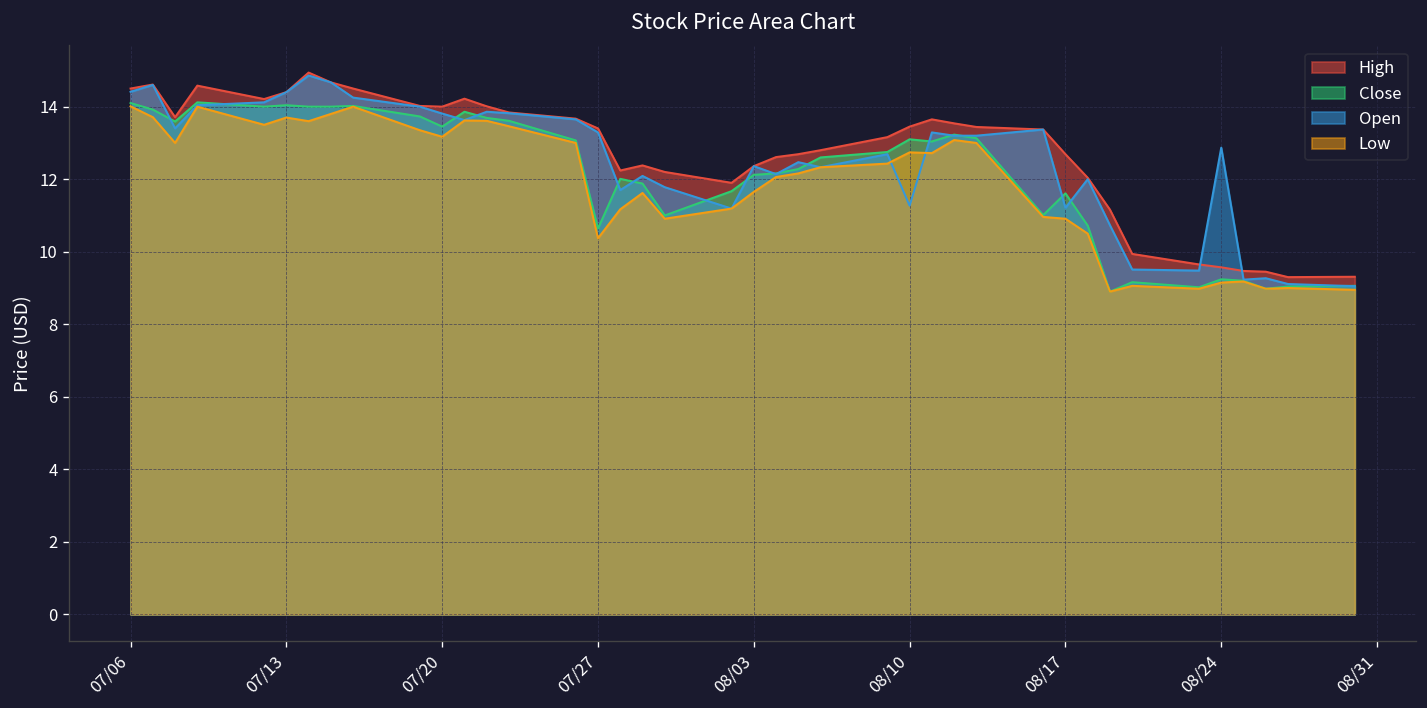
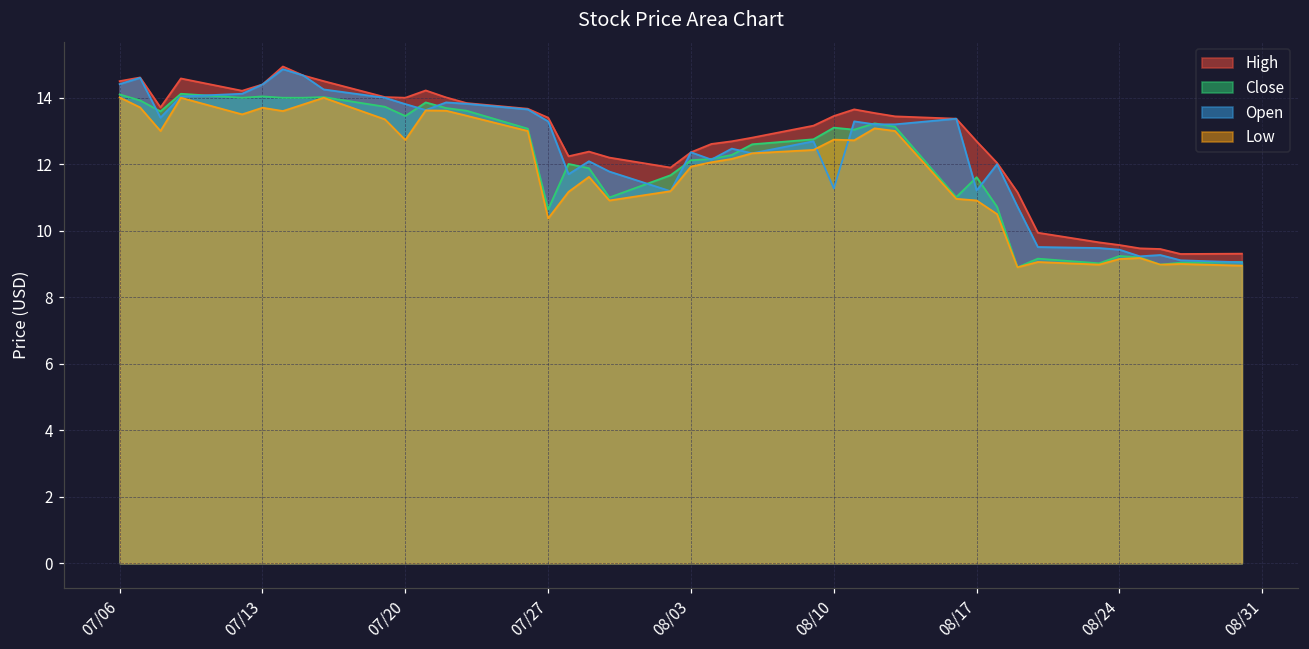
  {
    "High": {
      "07/06": 14.5,
      "07/20": 14.0,
      "07/27": 13.4,
      "08/10": 13.5,
      "08/17": 12.7,
      "08/24": 9.6
    },
    "Close": {
      "07/06": 14.1,
      "07/13": 14.0,
      "07/20": 13.5,
      "07/27": 10.6,
      "08/03": 12.1,
      "08/10": 13.1,
      "08/17": 11.6,
      "08/24": 9.2
    },
    "Open": {
      "07/06": 14.4,
      "07/20": 13.8,
      "07/27": 13.3,
      "08/10": 11.3,
      "08/17": 11.2,
-     "08/24": 12.9
+     "08/24": 9.4
    },
    "Low": {
      "07/06": 14.0,
      "07/13": 13.7,
-     "07/20": 13.2,
+     "07/20": 12.7,
      "07/27": 10.4,
-     "08/03": 11.7,
+     "08/03": 11.9,
      "08/10": 12.7,
      "08/17": 10.9,
      "08/24": 9.2
    }
  }
